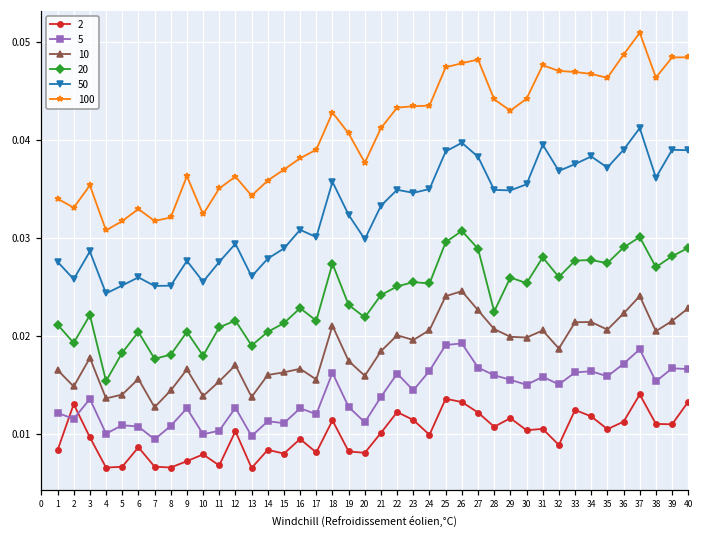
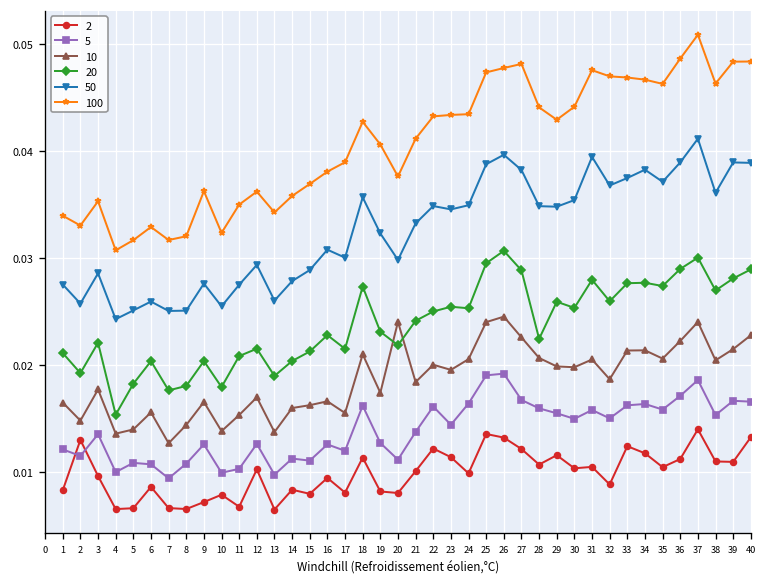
  {
    "10": {
      "1": 0.016,
      "2": 0.015,
      "3": 0.018,
      "4": 0.014,
      "5": 0.014,
      "6": 0.016,
      "7": 0.013,
      "8": 0.014,
      "9": 0.017,
      "10": 0.014,
      "11": 0.015,
      "12": 0.017,
      "13": 0.014,
      "14": 0.016,
      "15": 0.016,
      "16": 0.017,
      "17": 0.016,
      "18": 0.021,
      "19": 0.017,
-     "20": 0.016,
+     "20": 0.024,
      "21": 0.018,
      "22": 0.020,
      "23": 0.020,
      "24": 0.021,
      "25": 0.024,
      "26": 0.025,
      "27": 0.023,
      "28": 0.021,
      "29": 0.020,
      "30": 0.020,
      "31": 0.021,
      "32": 0.019,
      "33": 0.021,
      "34": 0.021,
      "35": 0.021,
      "36": 0.022,
      "37": 0.024,
      "38": 0.020,
      "39": 0.021,
      "40": 0.023
    }
  }
